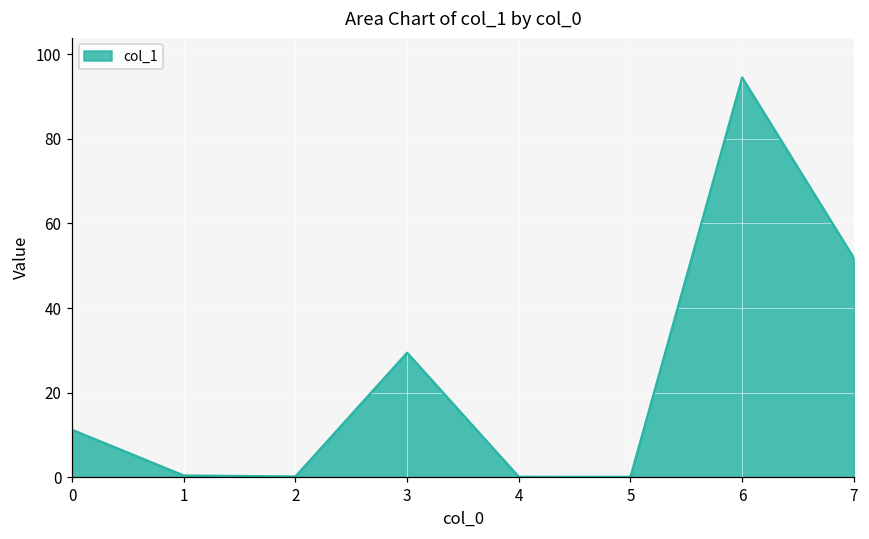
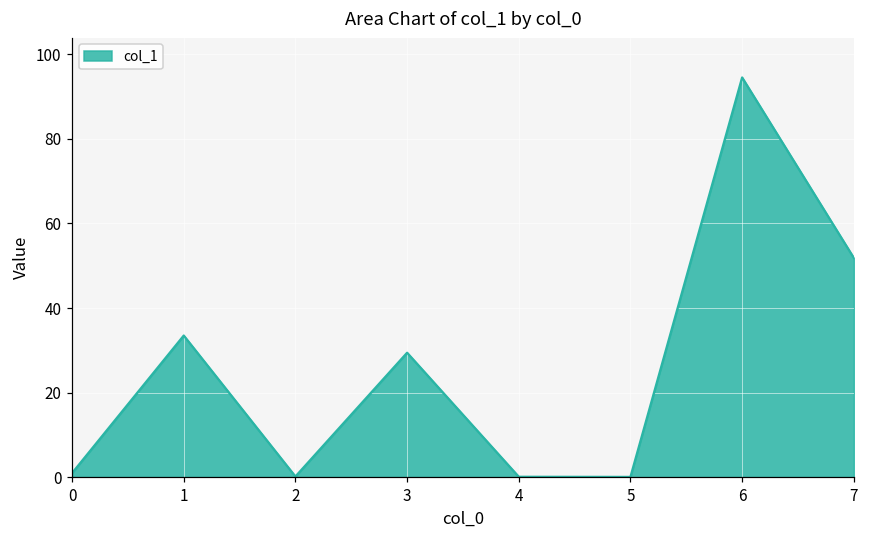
  {
-   "0": 11,
-   "1": 0,
+   "0": 1,
+   "1": 33,
    "2": 0,
    "3": 29,
    "4": 0,
    "5": 0,
    "6": 95,
    "7": 52
  }
